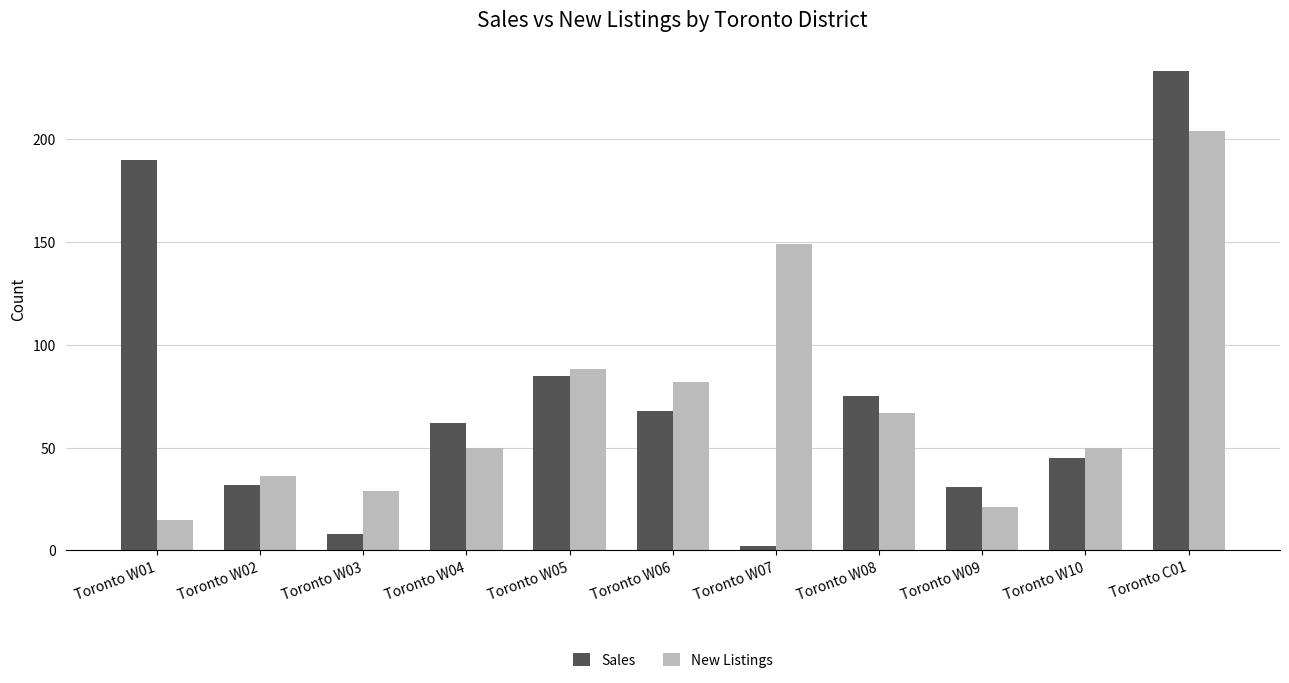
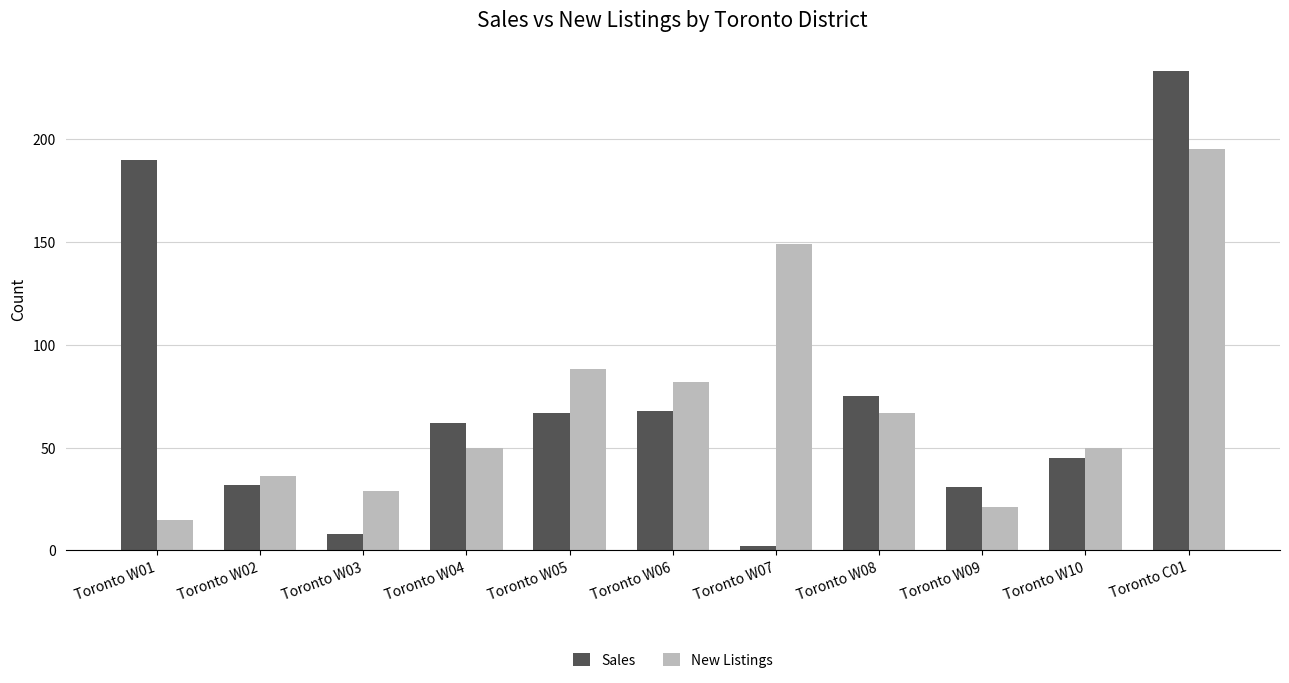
  {
    "Sales": {
      "Toronto W01": 190,
      "Toronto W02": 32,
      "Toronto W03": 8,
      "Toronto W04": 62,
-     "Toronto W05": 85,
+     "Toronto W05": 67,
      "Toronto W06": 68,
      "Toronto W07": 2,
      "Toronto W08": 75,
      "Toronto W09": 31,
      "Toronto W10": 45,
      "Toronto C01": 233
    },
    "New Listings": {
      "Toronto W01": 15,
      "Toronto W02": 36,
      "Toronto W03": 29,
      "Toronto W04": 50,
      "Toronto W05": 88,
      "Toronto W06": 82,
      "Toronto W07": 149,
      "Toronto W08": 67,
      "Toronto W09": 21,
      "Toronto W10": 50,
-     "Toronto C01": 204
+     "Toronto C01": 195
    }
  }
